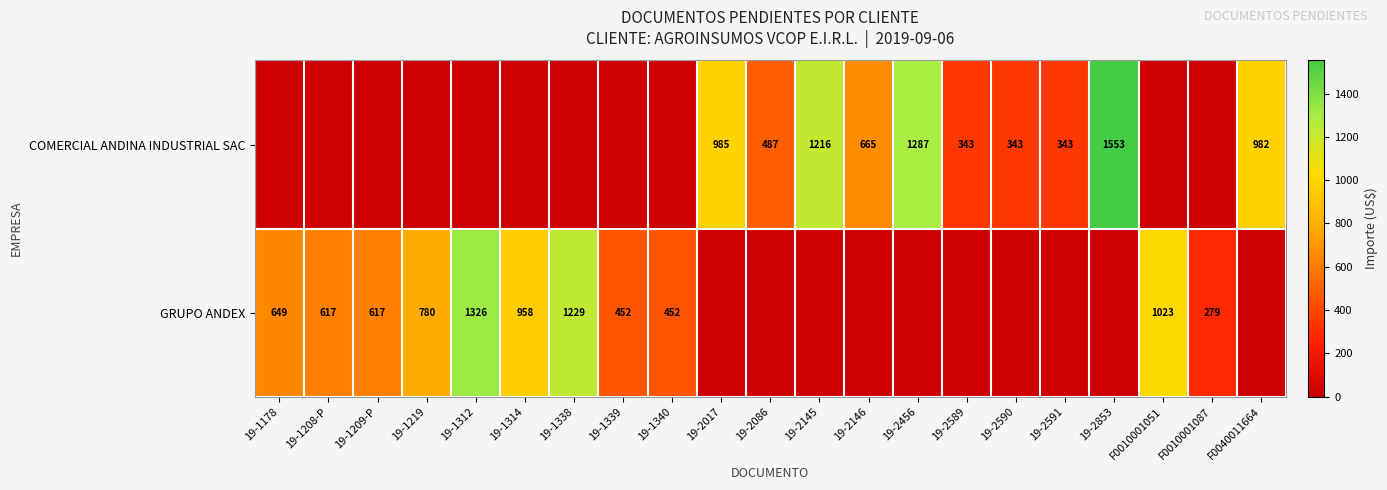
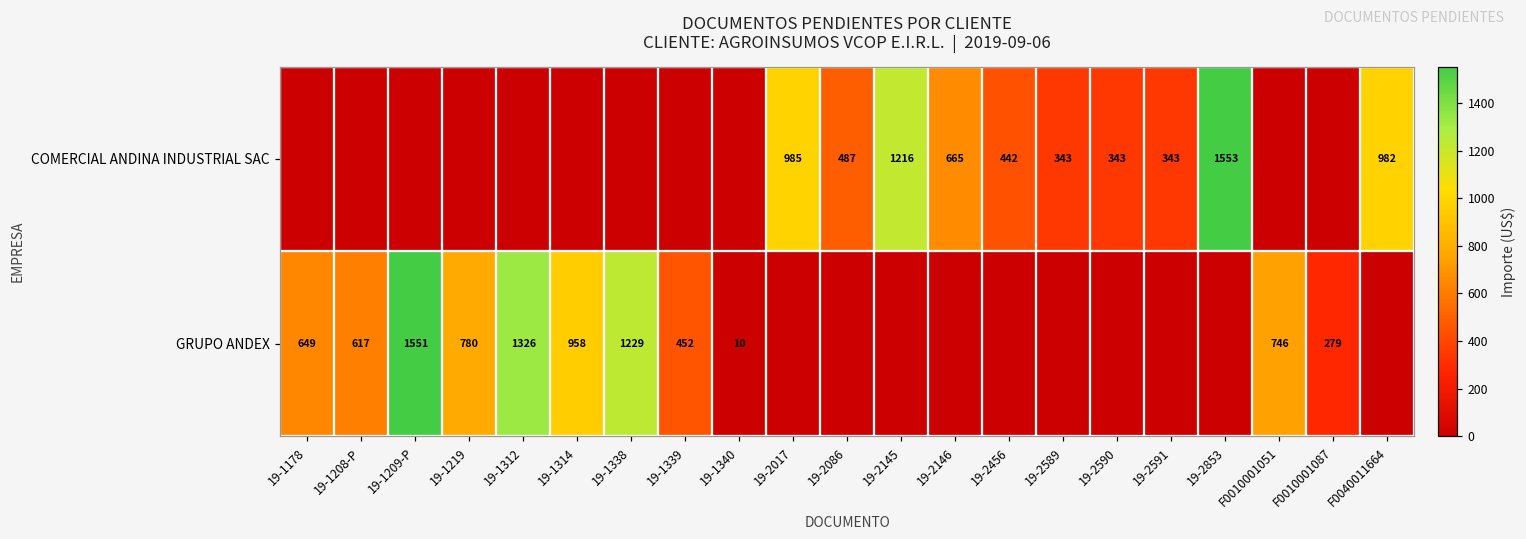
  {
    "COMERCIAL ANDINA INDUSTRIAL SAC": {
      "19-2017": 985,
      "19-2086": 487,
      "19-2145": 1216,
      "19-2146": 665,
-     "19-2456": 1287,
+     "19-2456": 442,
      "19-2589": 343,
      "19-2590": 343,
      "19-2591": 343,
      "19-2853": 1553,
      "F0040011664": 982
    },
    "GRUPO ANDEX": {
      "19-1178": 649,
      "19-1208-P": 617,
-     "19-1209-P": 617,
+     "19-1209-P": 1551,
      "19-1219": 780,
      "19-1312": 1326,
      "19-1314": 958,
      "19-1338": 1229,
      "19-1339": 452,
-     "19-1340": 452,
-     "F0010001051": 1023,
+     "19-1340": 10,
+     "F0010001051": 746,
      "F0010001087": 279
    }
  }
